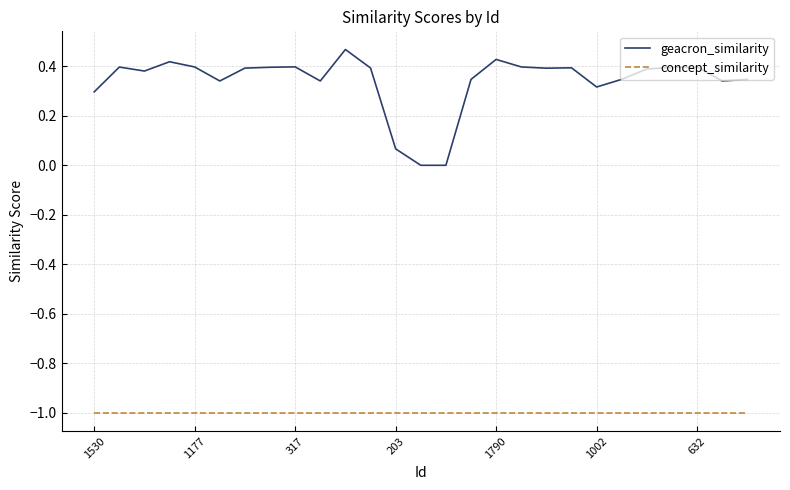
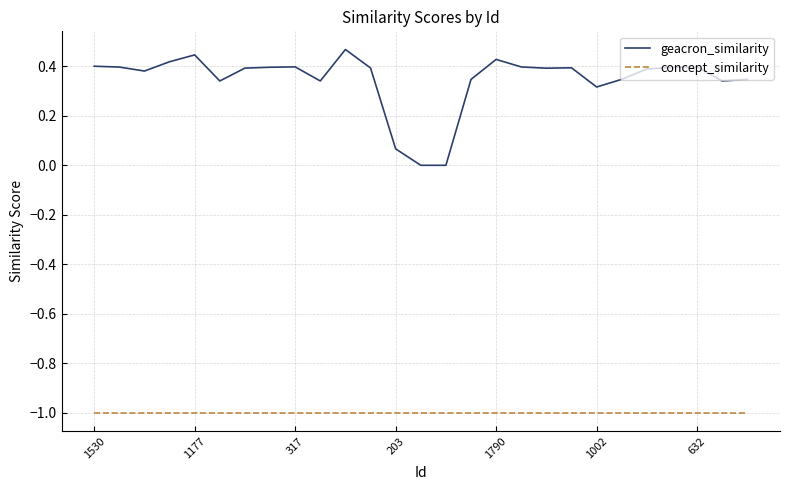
  {
    "geacron_similarity": {
-     "1530": 0.30,
-     "1177": 0.40,
+     "1530": 0.40,
+     "1177": 0.45,
      "317": 0.40,
      "203": 0.07,
      "1790": 0.43,
      "1002": 0.32
    },
    "concept_similarity": {
      "1530": -1.00,
      "1177": -1.00,
      "317": -1.00,
      "203": -1.00,
      "1790": -1.00,
      "1002": -1.00,
      "632": -1.00
    }
  }
